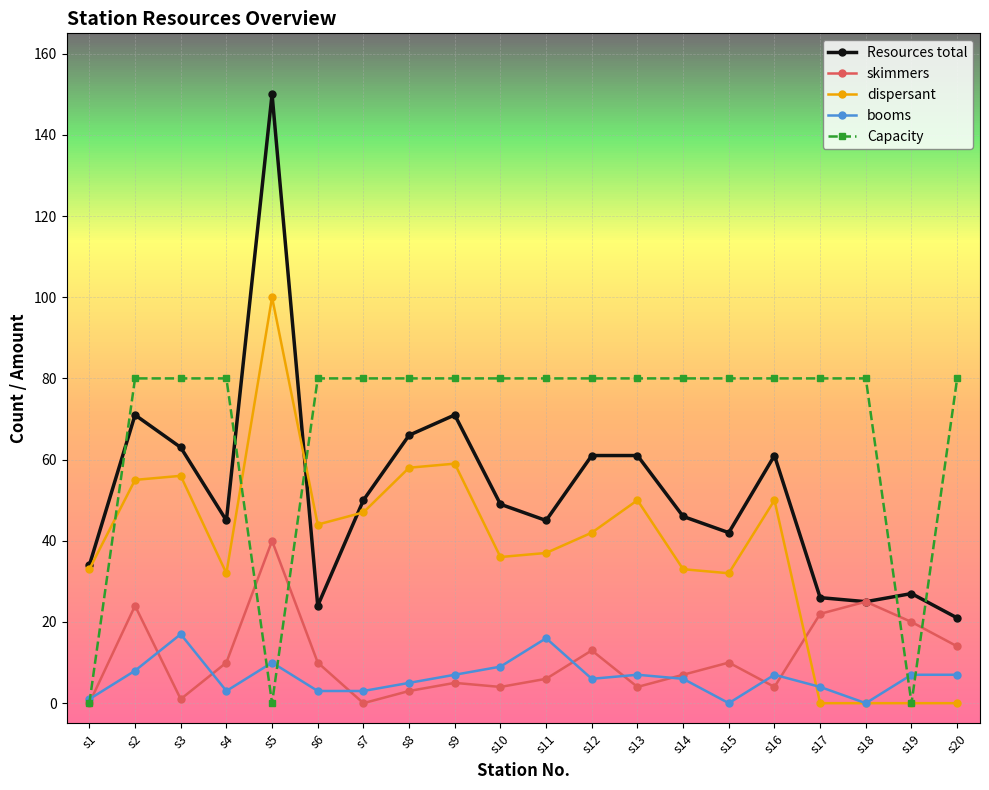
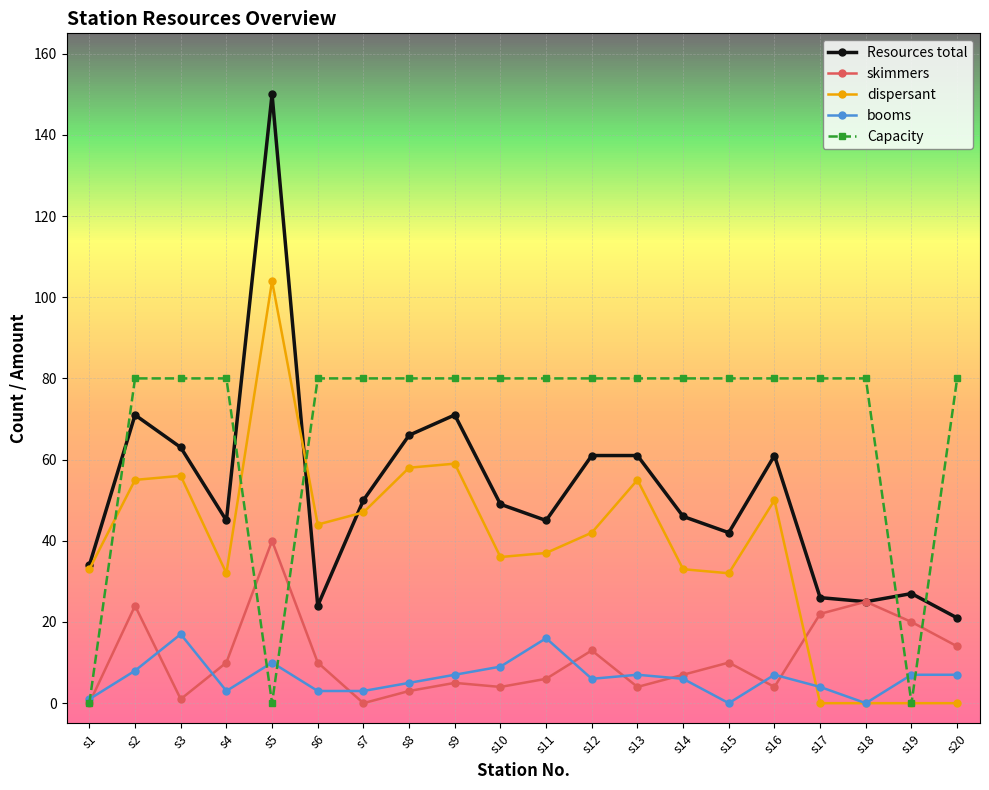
  {
    "Resources total": {
      "s1": 34,
      "s2": 71,
      "s3": 63,
      "s4": 45,
      "s5": 150,
      "s6": 24,
      "s7": 50,
      "s8": 66,
      "s9": 71,
      "s10": 49,
      "s11": 45,
      "s12": 61,
      "s13": 61,
      "s14": 46,
      "s15": 42,
      "s16": 61,
      "s17": 26,
      "s19": 27,
      "s20": 21
    },
    "skimmers": {
      "s2": 24,
      "s3": 1,
      "s4": 10,
      "s5": 40,
      "s6": 10,
      "s7": 0,
      "s8": 3,
      "s9": 5,
      "s10": 4,
      "s11": 6,
      "s12": 13,
      "s13": 4,
      "s14": 7,
      "s15": 10,
      "s16": 4,
      "s17": 22,
      "s19": 20,
      "s20": 14
    },
    "dispersant": {
      "s1": 33,
      "s2": 55,
      "s3": 56,
      "s4": 32,
-     "s5": 100,
+     "s5": 104,
      "s6": 44,
      "s7": 47,
      "s8": 58,
      "s9": 59,
      "s10": 36,
      "s11": 37,
      "s12": 42,
-     "s13": 50,
+     "s13": 55,
      "s14": 33,
      "s15": 32,
      "s16": 50,
      "s17": 0,
      "s20": 0
    },
    "booms": {
      "s1": 1,
      "s2": 8,
      "s3": 17,
      "s4": 3,
      "s5": 10,
      "s6": 3,
      "s7": 3,
      "s8": 5,
      "s9": 7,
      "s10": 9,
      "s11": 16,
      "s12": 6,
      "s13": 7,
      "s14": 6,
      "s15": 0,
      "s16": 7,
      "s17": 4,
      "s19": 7,
      "s20": 7
    },
    "Capacity": {
      "s2": 80,
      "s3": 80,
      "s4": 80,
      "s5": 0,
      "s6": 80,
      "s7": 80,
      "s8": 80,
      "s9": 80,
      "s10": 80,
      "s11": 80,
      "s12": 80,
      "s13": 80,
      "s14": 80,
      "s15": 80,
      "s16": 80,
      "s17": 80,
      "s18": 80,
      "s20": 80
    }
  }
